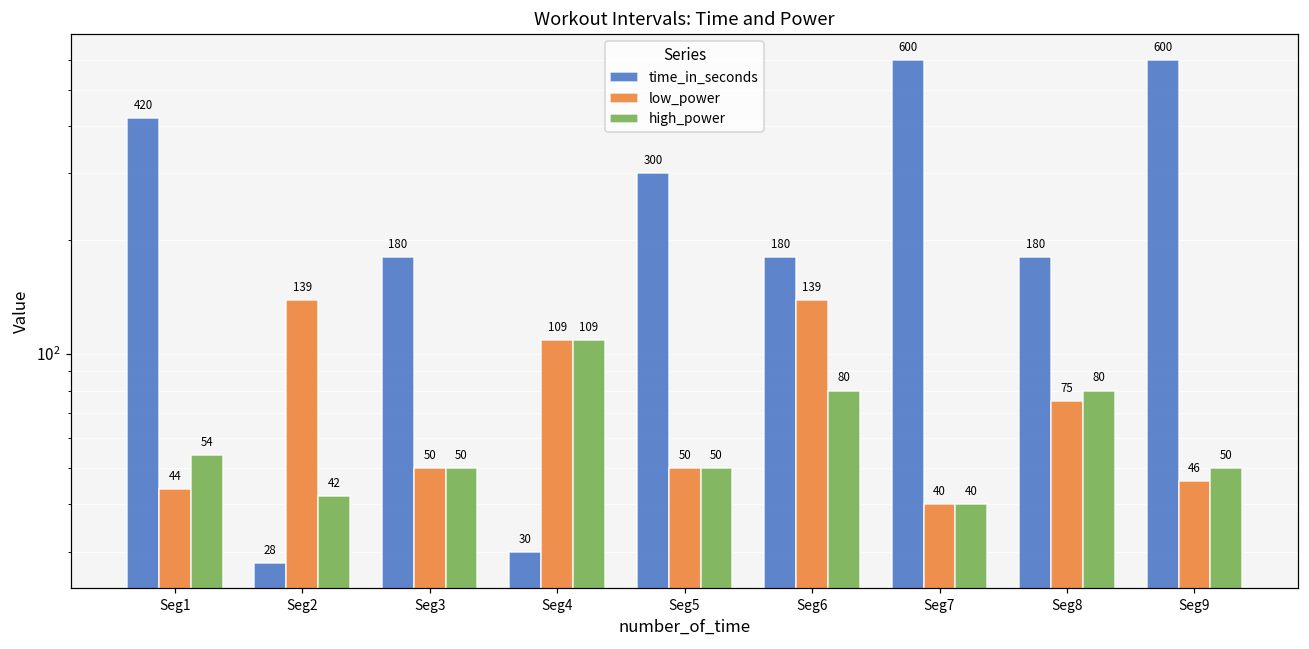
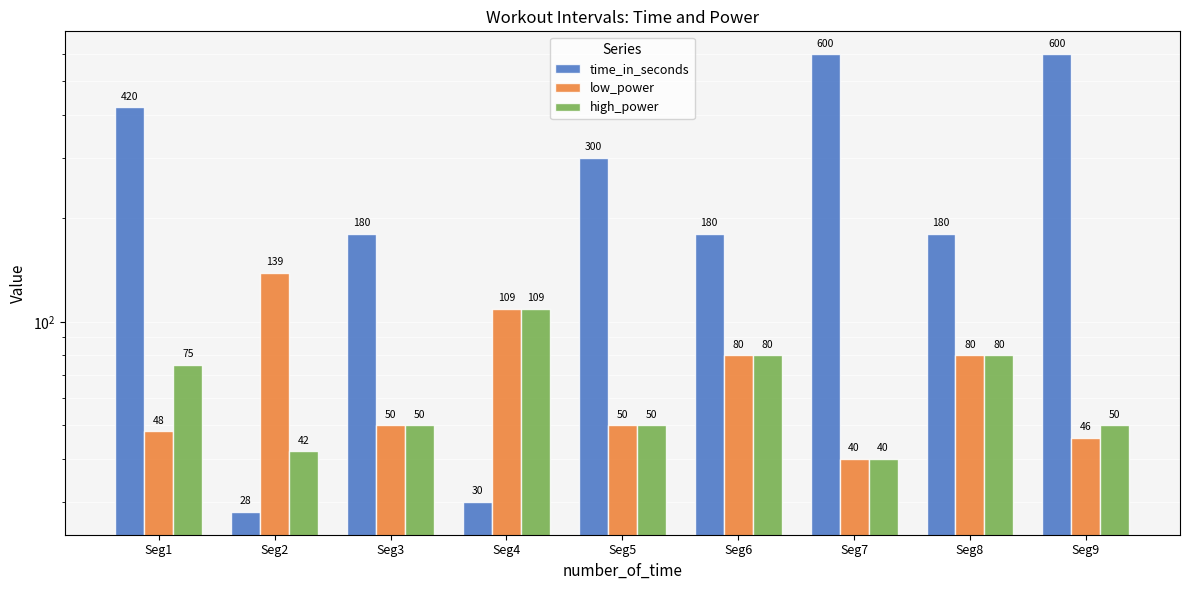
  {
    "time_in_seconds": {
      "Seg1": 420,
      "Seg2": 28,
      "Seg3": 180,
      "Seg4": 30,
      "Seg5": 300,
      "Seg6": 180,
      "Seg7": 600,
      "Seg8": 180,
      "Seg9": 600
    },
    "low_power": {
-     "Seg1": 44,
+     "Seg1": 48,
      "Seg2": 139,
      "Seg3": 50,
      "Seg4": 109,
      "Seg5": 50,
-     "Seg6": 139,
+     "Seg6": 80,
      "Seg7": 40,
-     "Seg8": 75,
+     "Seg8": 80,
      "Seg9": 46
    },
    "high_power": {
-     "Seg1": 54,
+     "Seg1": 75,
      "Seg2": 42,
      "Seg3": 50,
      "Seg4": 109,
      "Seg5": 50,
      "Seg6": 80,
      "Seg7": 40,
      "Seg8": 80,
      "Seg9": 50
    }
  }
